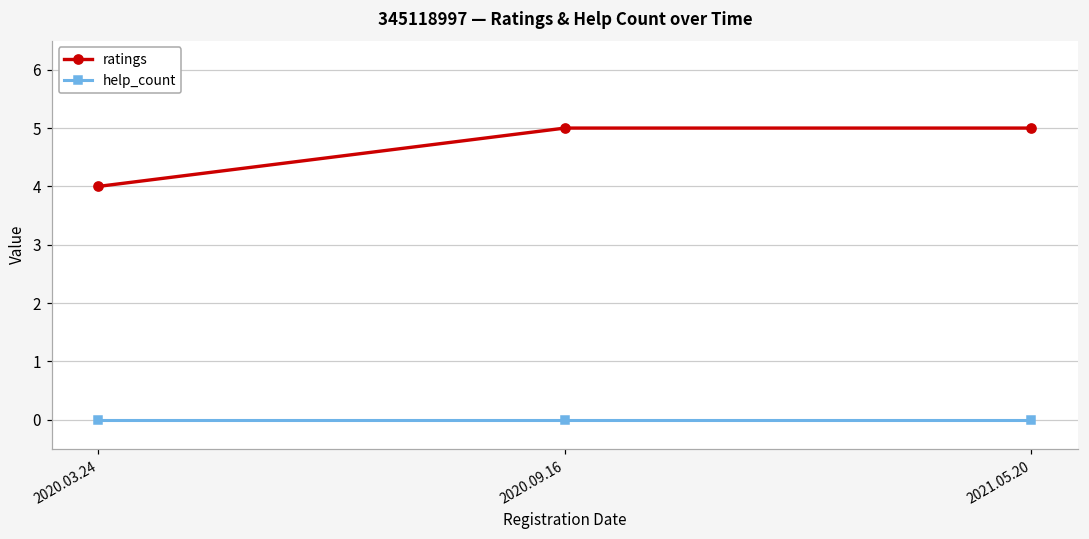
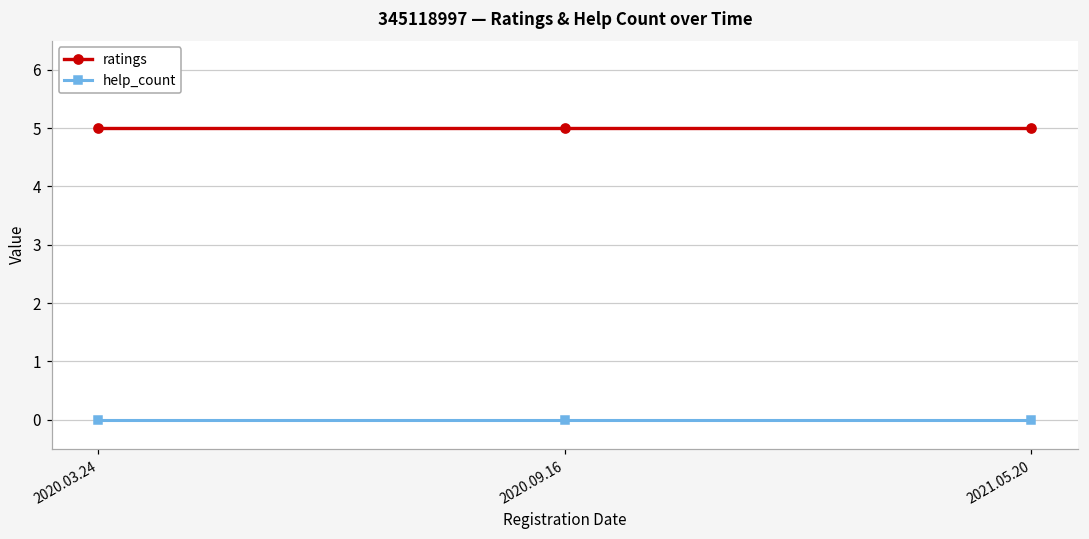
  {
    "ratings": {
-     "2020.03.24": 4,
+     "2020.03.24": 5,
      "2020.09.16": 5,
      "2021.05.20": 5
    },
    "help_count": {
      "2020.03.24": 0,
      "2020.09.16": 0,
      "2021.05.20": 0
    }
  }
